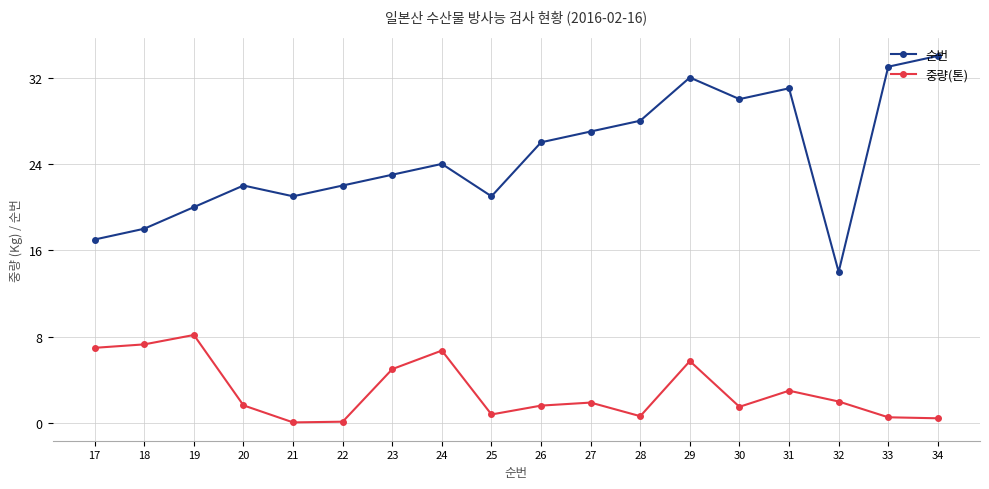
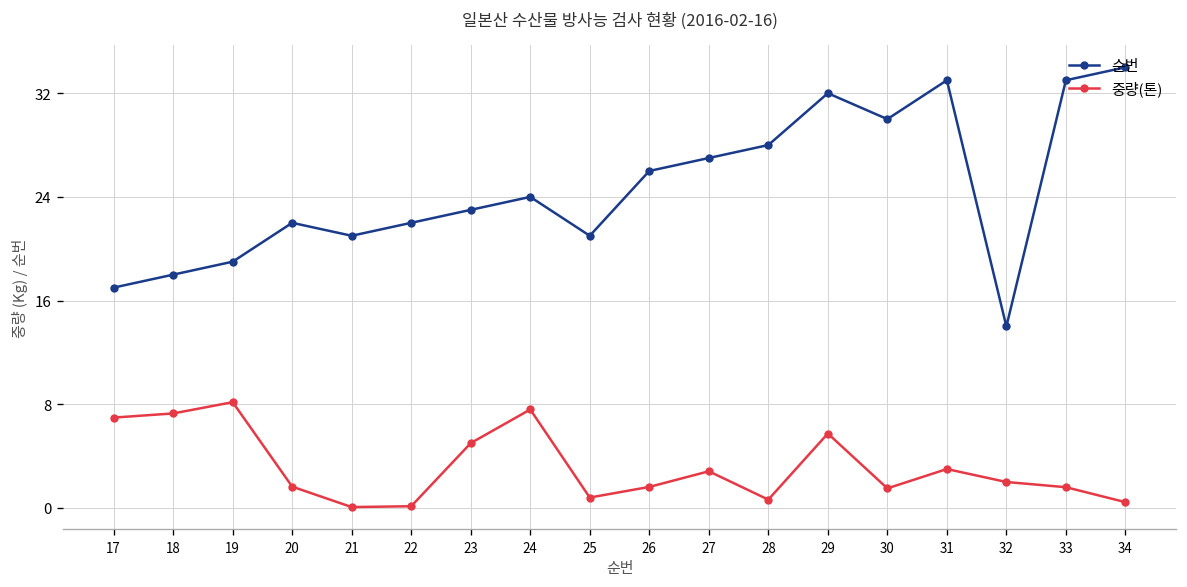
  {
    "순번": {
      "17": 17,
      "18": 18,
-     "19": 20,
+     "19": 19,
      "20": 22,
      "21": 21,
      "22": 22,
      "23": 23,
      "24": 24,
      "25": 21,
      "26": 26,
      "27": 27,
      "28": 28,
      "29": 32,
      "30": 30,
-     "31": 31,
+     "31": 33,
      "32": 14,
      "33": 33,
      "34": 34
    },
    "중량(톤)": {
      "17": 7.0,
      "18": 7.3,
      "19": 8.2,
      "20": 1.6,
      "21": 0.1,
      "22": 0.1,
      "23": 5.0,
-     "24": 6.7,
+     "24": 7.6,
      "25": 0.8,
      "26": 1.6,
-     "27": 1.9,
+     "27": 2.8,
      "28": 0.6,
      "29": 5.7,
      "30": 1.5,
      "31": 3.0,
      "32": 2.0,
-     "33": 0.5,
+     "33": 1.6,
      "34": 0.4
    }
  }
